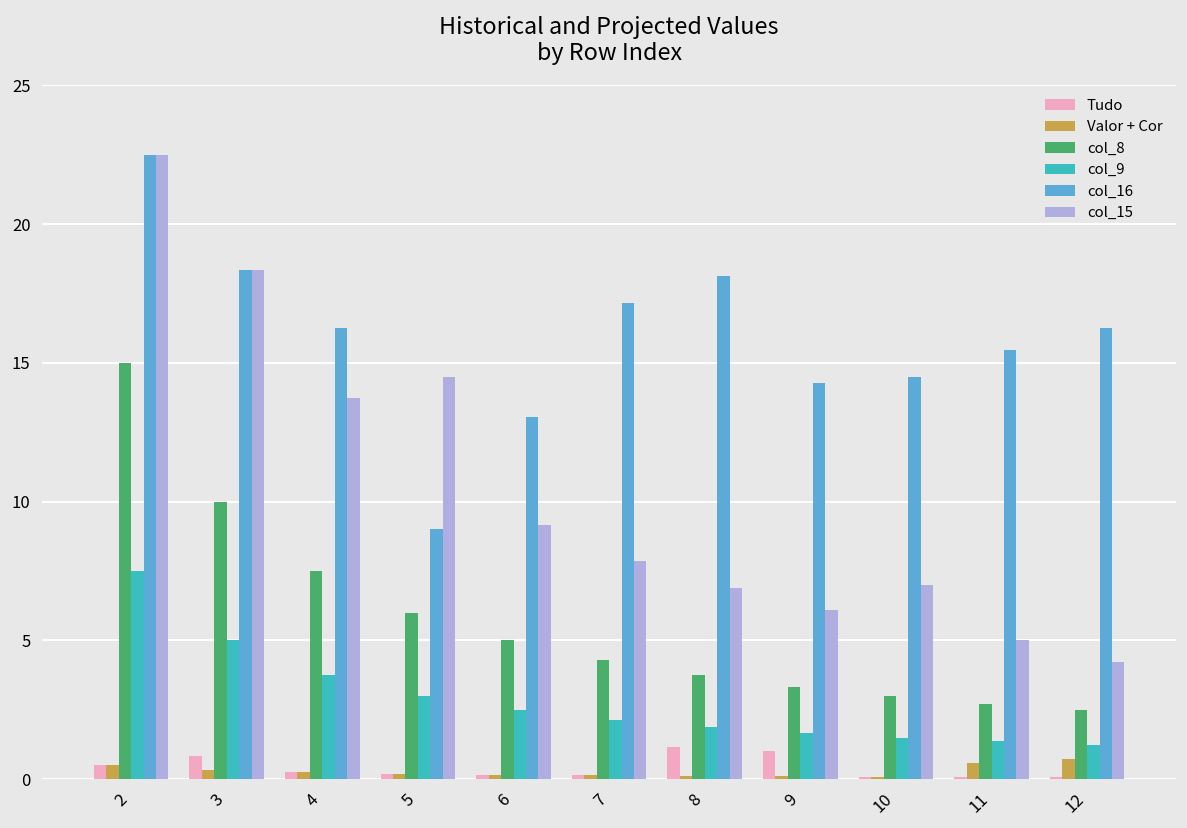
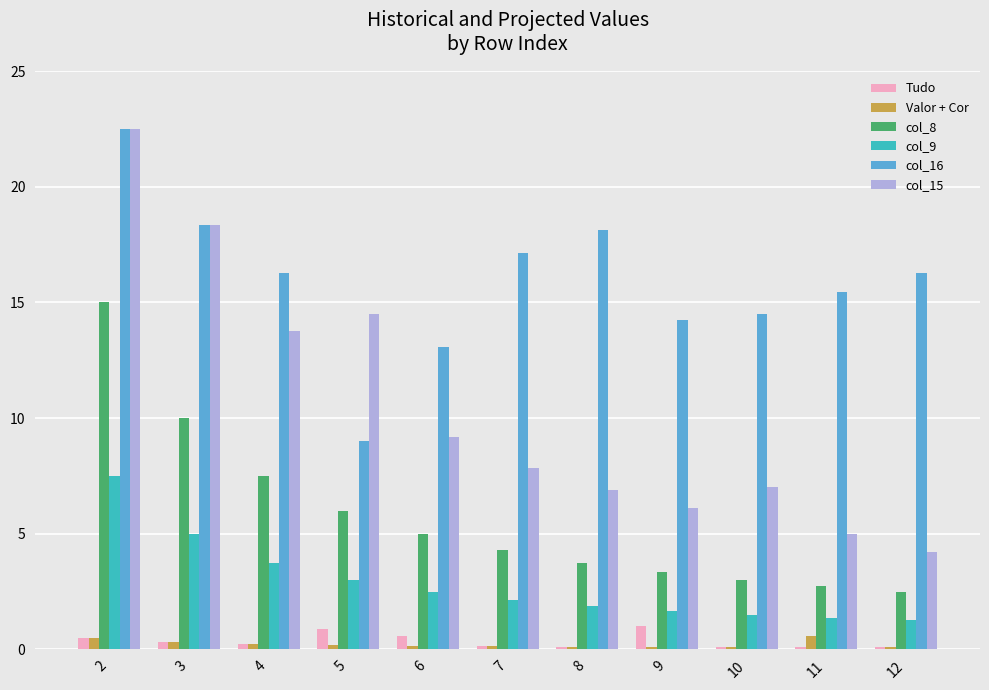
  {
    "Tudo": {
      "2": 0.5,
-     "3": 0.8,
+     "3": 0.3,
      "4": 0.3,
-     "5": 0.2,
-     "6": 0.2,
+     "5": 0.9,
+     "6": 0.6,
      "7": 0.1,
-     "8": 1.2,
+     "8": 0.1,
      "9": 1.0
    },
    "Valor + Cor": {
      "2": 0.5,
      "3": 0.3,
      "4": 0.3,
      "5": 0.2,
      "6": 0.2,
      "7": 0.1,
      "8": 0.1,
      "9": 0.1,
      "11": 0.6,
-     "12": 0.7
+     "12": 0.1
    },
    "col_8": {
      "2": 15.0,
      "3": 10.0,
      "4": 7.5,
      "5": 6.0,
      "6": 5.0,
      "7": 4.3,
      "8": 3.8,
      "9": 3.3,
      "10": 3.0,
      "11": 2.7,
      "12": 2.5
    },
    "col_15": {
      "2": 22.5,
      "3": 18.3,
      "4": 13.8,
      "5": 14.5,
      "6": 9.2,
      "7": 7.9,
      "8": 6.9,
      "9": 6.1,
      "10": 7.0,
      "11": 5.0,
      "12": 4.2
    }
  }
